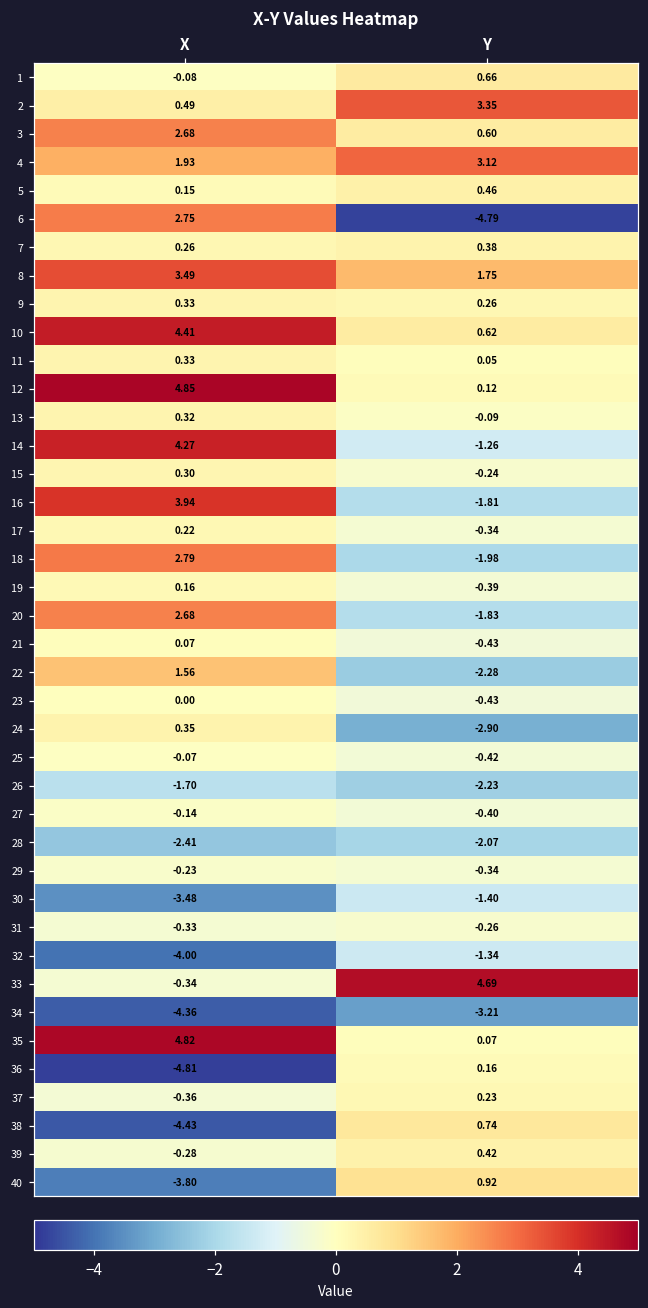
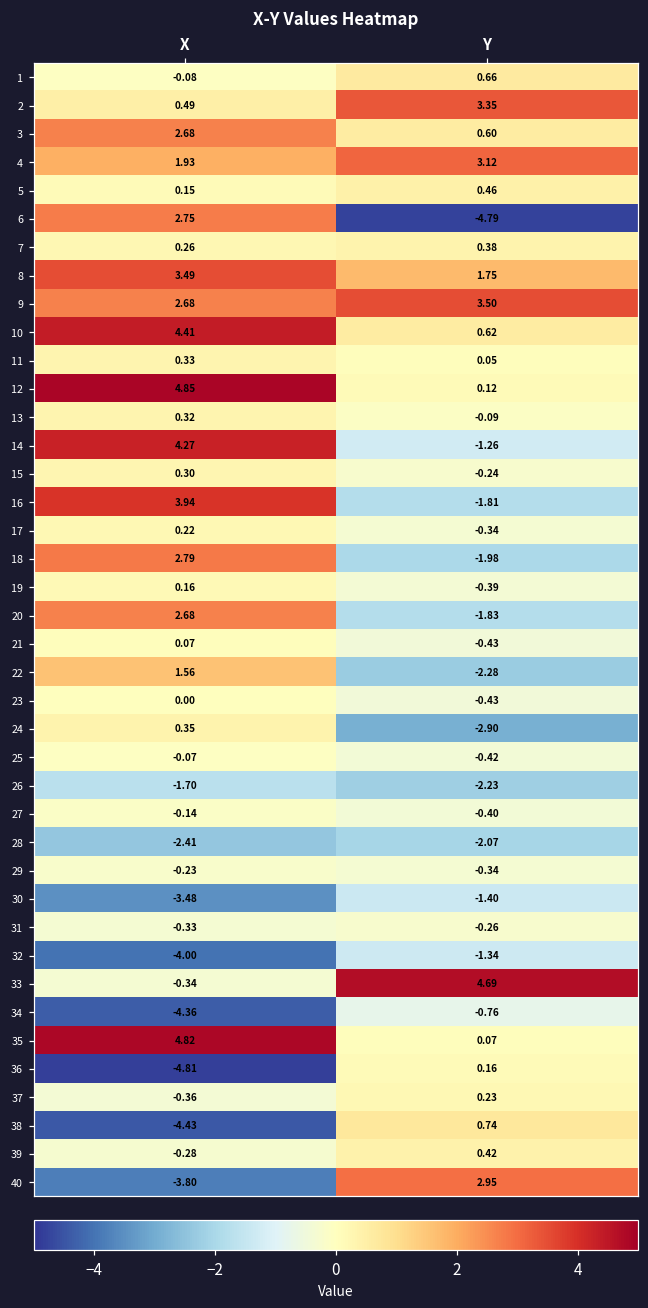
  {
    "1": {
      "X": -0.08,
      "Y": 0.66
    },
    "2": {
      "X": 0.49,
      "Y": 3.35
    },
    "3": {
      "X": 2.68,
      "Y": 0.60
    },
    "4": {
      "X": 1.93,
      "Y": 3.12
    },
    "5": {
      "X": 0.15,
      "Y": 0.46
    },
    "6": {
      "X": 2.75,
      "Y": -4.79
    },
    "7": {
      "X": 0.26,
      "Y": 0.38
    },
    "8": {
      "X": 3.49,
      "Y": 1.75
    },
    "9": {
-     "X": 0.33,
-     "Y": 0.26
+     "X": 2.68,
+     "Y": 3.50
    },
    "10": {
      "X": 4.41,
      "Y": 0.62
    },
    "11": {
      "X": 0.33,
      "Y": 0.05
    },
    "12": {
      "X": 4.85,
      "Y": 0.12
    },
    "13": {
      "X": 0.32,
      "Y": -0.09
    },
    "14": {
      "X": 4.27,
      "Y": -1.26
    },
    "15": {
      "X": 0.30,
      "Y": -0.24
    },
    "16": {
      "X": 3.94,
      "Y": -1.81
    },
    "17": {
      "X": 0.22,
      "Y": -0.34
    },
    "18": {
      "X": 2.79,
      "Y": -1.98
    },
    "19": {
      "X": 0.16,
      "Y": -0.39
    },
    "20": {
      "X": 2.68,
      "Y": -1.83
    },
    "21": {
      "X": 0.07,
      "Y": -0.43
    },
    "22": {
      "X": 1.56,
      "Y": -2.28
    },
    "23": {
      "X": 0.00,
      "Y": -0.43
    },
    "24": {
      "X": 0.35,
      "Y": -2.90
    },
    "25": {
      "X": -0.07,
      "Y": -0.42
    },
    "26": {
      "X": -1.70,
      "Y": -2.23
    },
    "27": {
      "X": -0.14,
      "Y": -0.40
    },
    "28": {
      "X": -2.41,
      "Y": -2.07
    },
    "29": {
      "X": -0.23,
      "Y": -0.34
    },
    "30": {
      "X": -3.48,
      "Y": -1.40
    },
    "31": {
      "X": -0.33,
      "Y": -0.26
    },
    "32": {
      "X": -4.00,
      "Y": -1.34
    },
    "33": {
      "X": -0.34,
      "Y": 4.69
    },
    "34": {
      "X": -4.36,
-     "Y": -3.21
+     "Y": -0.76
    },
    "35": {
      "X": 4.82,
      "Y": 0.07
    },
    "36": {
      "X": -4.81,
      "Y": 0.16
    },
    "37": {
      "X": -0.36,
      "Y": 0.23
    },
    "38": {
      "X": -4.43,
      "Y": 0.74
    },
    "39": {
      "X": -0.28,
      "Y": 0.42
    },
    "40": {
      "X": -3.80,
-     "Y": 0.92
+     "Y": 2.95
    }
  }
